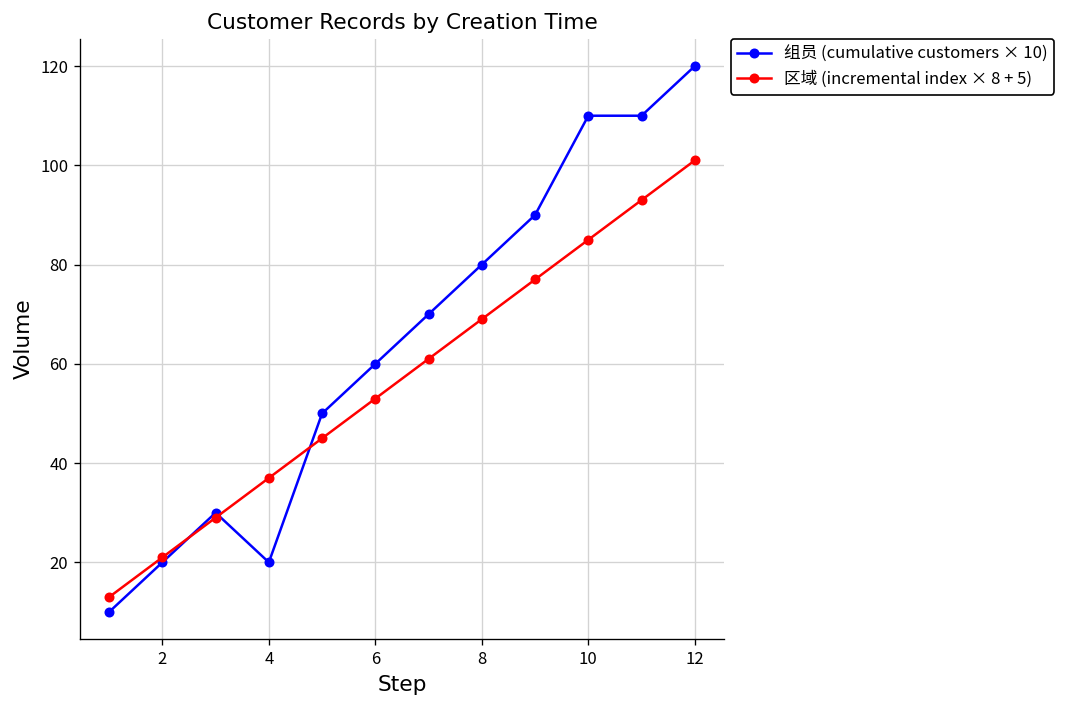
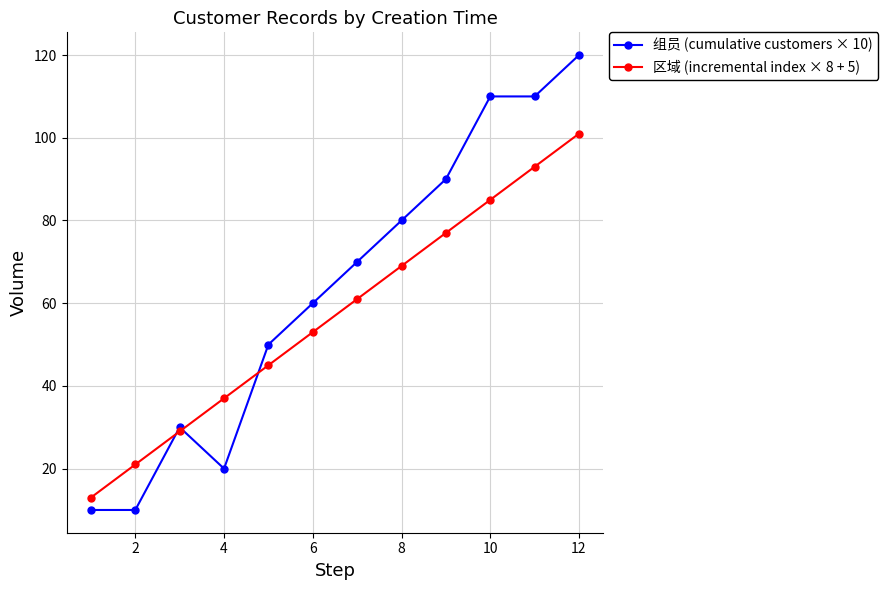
  {
    "组员 (cumulative customers × 10)": {
-     "2": 20,
+     "2": 10,
      "4": 20,
      "6": 60,
      "8": 80,
      "10": 110,
      "12": 120
    },
    "区域 (incremental index × 8 + 5)": {
      "2": 21,
      "4": 37,
      "6": 53,
      "8": 69,
      "10": 85,
      "12": 101
    }
  }
